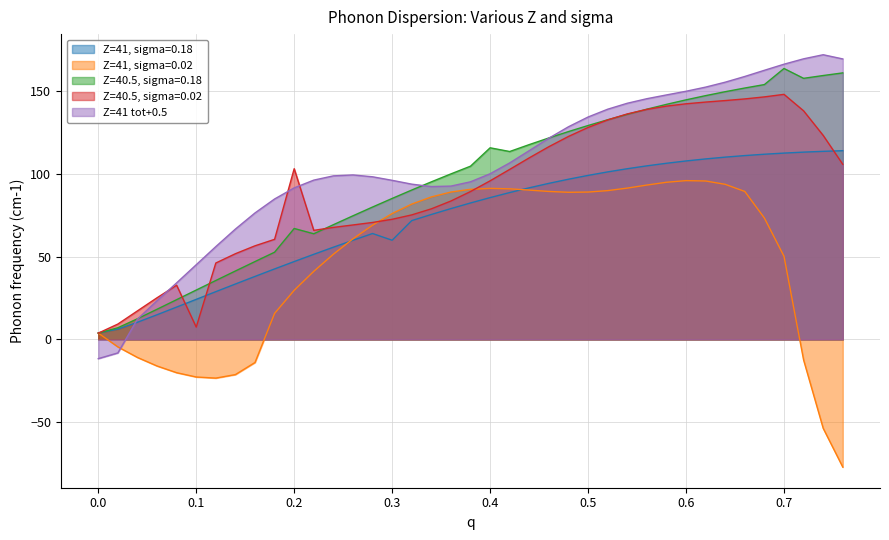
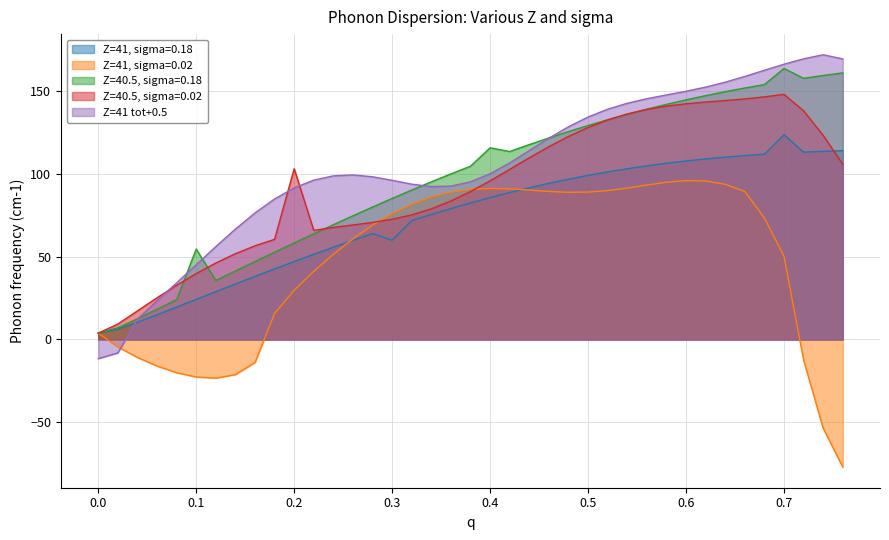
  {
    "Z=41, sigma=0.18": {
      "0.1": 24,
      "0.2": 47,
      "0.3": 60,
      "0.4": 86,
      "0.5": 99,
      "0.6": 108,
-     "0.7": 113
+     "0.7": 124
    },
    "Z=40.5, sigma=0.18": {
-     "0.1": 30,
-     "0.2": 67,
+     "0.1": 55,
+     "0.2": 58,
      "0.3": 85,
      "0.4": 116,
      "0.6": 145,
      "0.7": 164
    },
    "Z=40.5, sigma=0.02": {
-     "0.1": 7,
+     "0.1": 40,
      "0.2": 103,
      "0.3": 73,
      "0.4": 96,
      "0.6": 142,
      "0.7": 148
    }
  }
